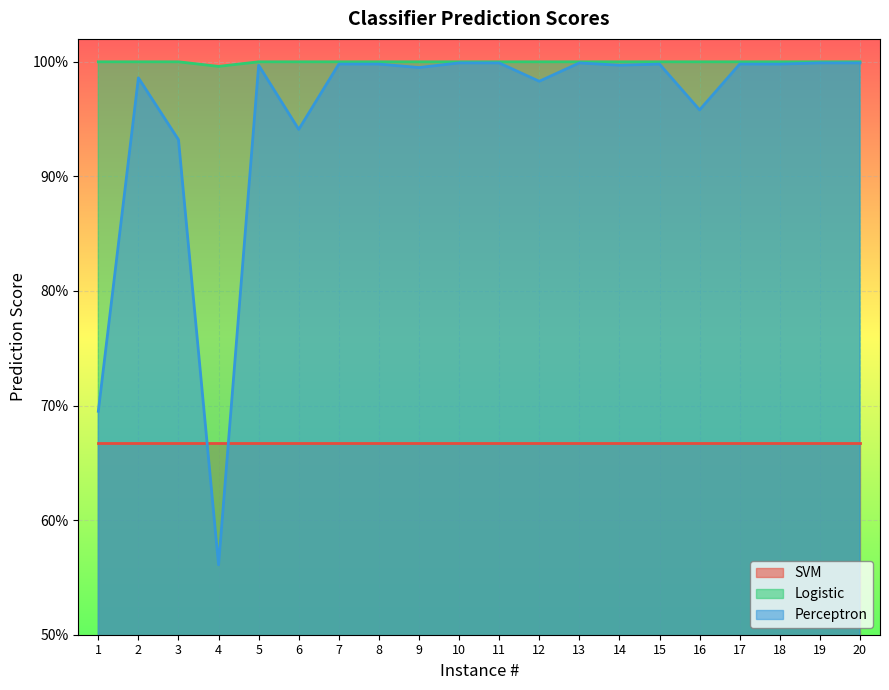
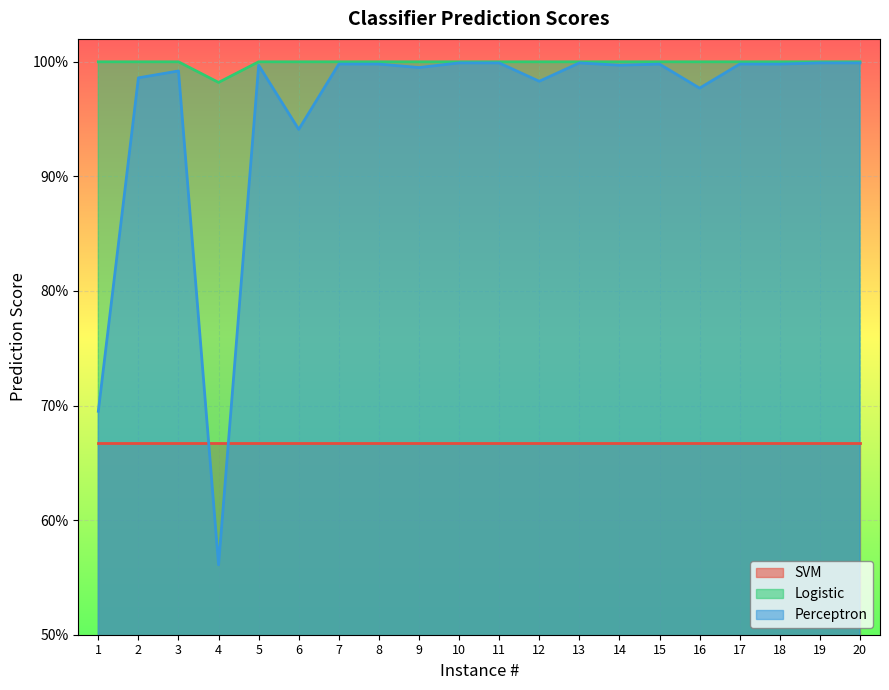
  {
    "SVM": {
      "1": "66.7%",
      "2": "66.7%",
      "3": "66.7%",
      "4": "66.7%",
      "5": "66.7%",
      "6": "66.7%",
      "7": "66.7%",
      "8": "66.7%",
      "9": "66.7%",
      "10": "66.7%",
      "11": "66.7%",
      "12": "66.7%",
      "13": "66.7%",
      "14": "66.7%",
      "15": "66.7%",
      "16": "66.7%",
      "17": "66.7%",
      "18": "66.7%",
      "19": "66.7%",
      "20": "66.7%"
    },
    "Logistic": {
      "1": "100.0%",
      "2": "100.0%",
      "3": "100.0%",
-     "4": "99.6%",
+     "4": "98.2%",
      "5": "100.0%",
      "6": "100.0%",
      "9": "100.0%",
      "12": "100.0%",
      "14": "100.0%",
      "16": "100.0%"
    },
    "Perceptron": {
      "1": "69.5%",
      "2": "98.6%",
-     "3": "93.2%",
+     "3": "99.2%",
      "4": "56.1%",
      "5": "99.7%",
      "6": "94.1%",
      "9": "99.5%",
      "12": "98.3%",
      "14": "99.7%",
-     "16": "95.8%"
+     "16": "97.7%"
    }
  }
